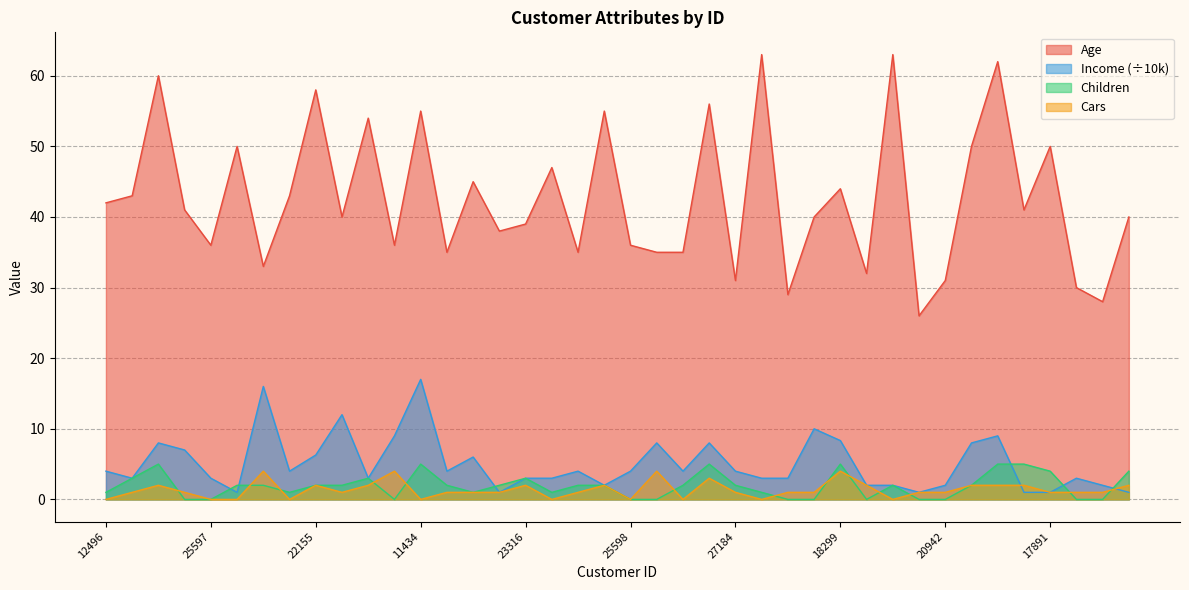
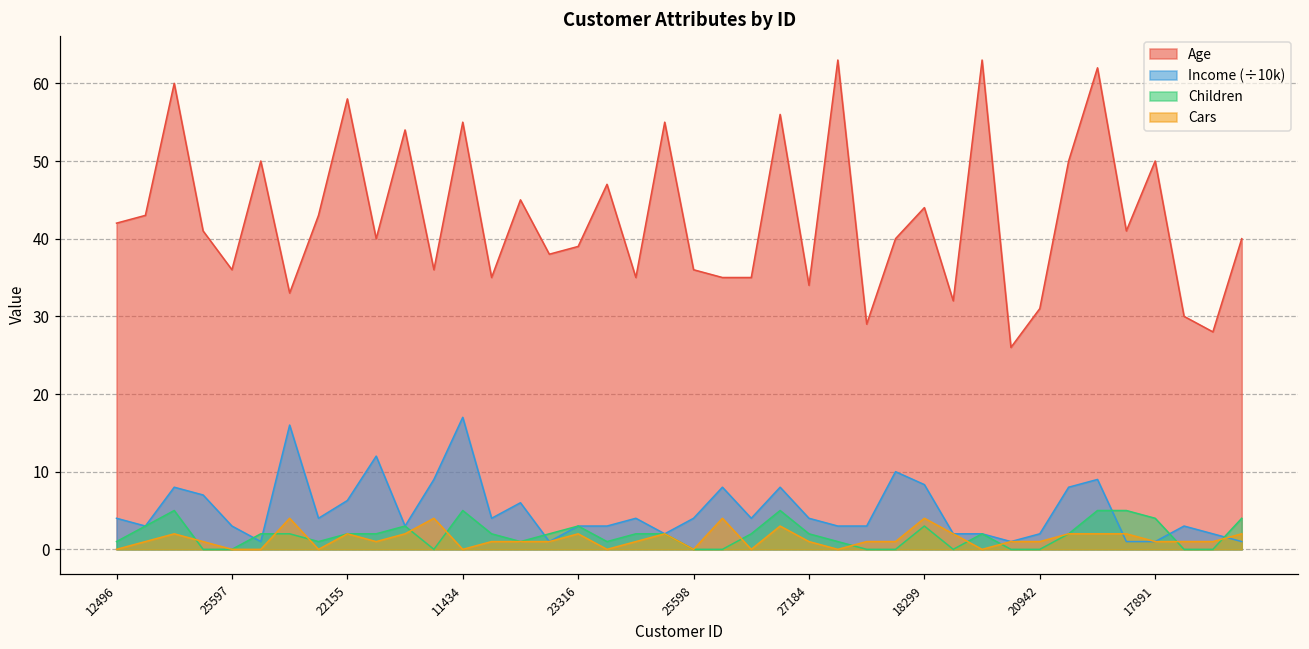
  {
    "Age": {
      "12496": 42,
      "25597": 36,
      "22155": 58,
      "11434": 55,
      "23316": 39,
      "25598": 36,
-     "27184": 31,
+     "27184": 34,
      "18299": 44,
      "20942": 31,
      "17891": 50
    },
    "Income (÷10k)": {
      "12496": 4,
      "25597": 3,
      "22155": 6,
      "11434": 17,
      "25598": 4,
      "27184": 4,
      "18299": 8,
      "20942": 2
    },
    "Children": {
      "12496": 1,
      "11434": 5,
      "27184": 2,
-     "18299": 5,
+     "18299": 3,
      "20942": 0,
      "17891": 4
    },
    "Cars": {
      "12496": 0,
      "11434": 0,
      "23316": 2,
      "27184": 1,
      "18299": 4,
      "20942": 1
    }
  }
